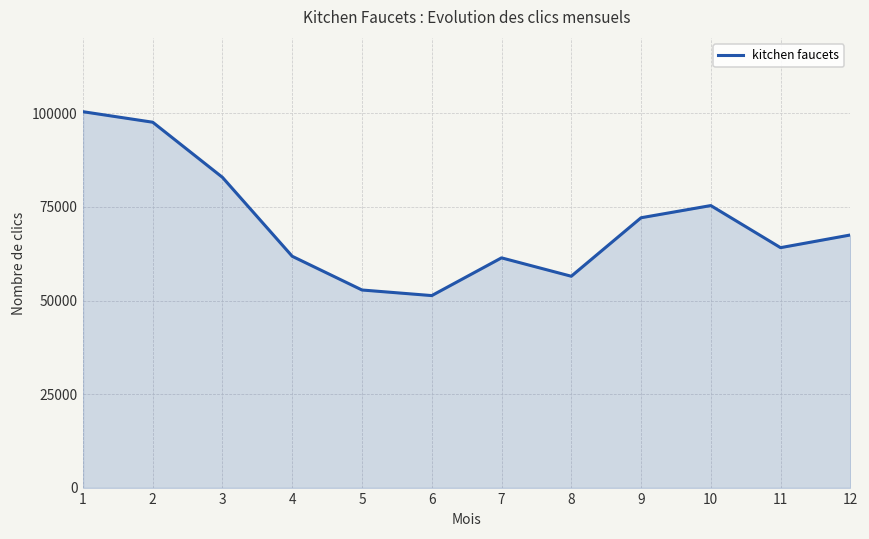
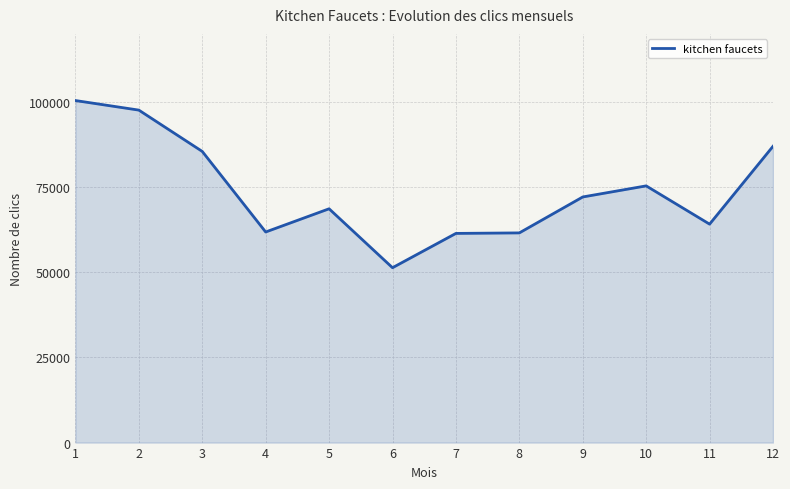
  {
    "1": 100000,
    "2": 98000,
-   "3": 83000,
+   "3": 85000,
    "4": 62000,
-   "5": 53000,
+   "5": 69000,
    "6": 51000,
    "7": 61000,
-   "8": 57000,
+   "8": 62000,
    "9": 72000,
    "10": 75000,
    "11": 64000,
-   "12": 68000
+   "12": 87000
  }
